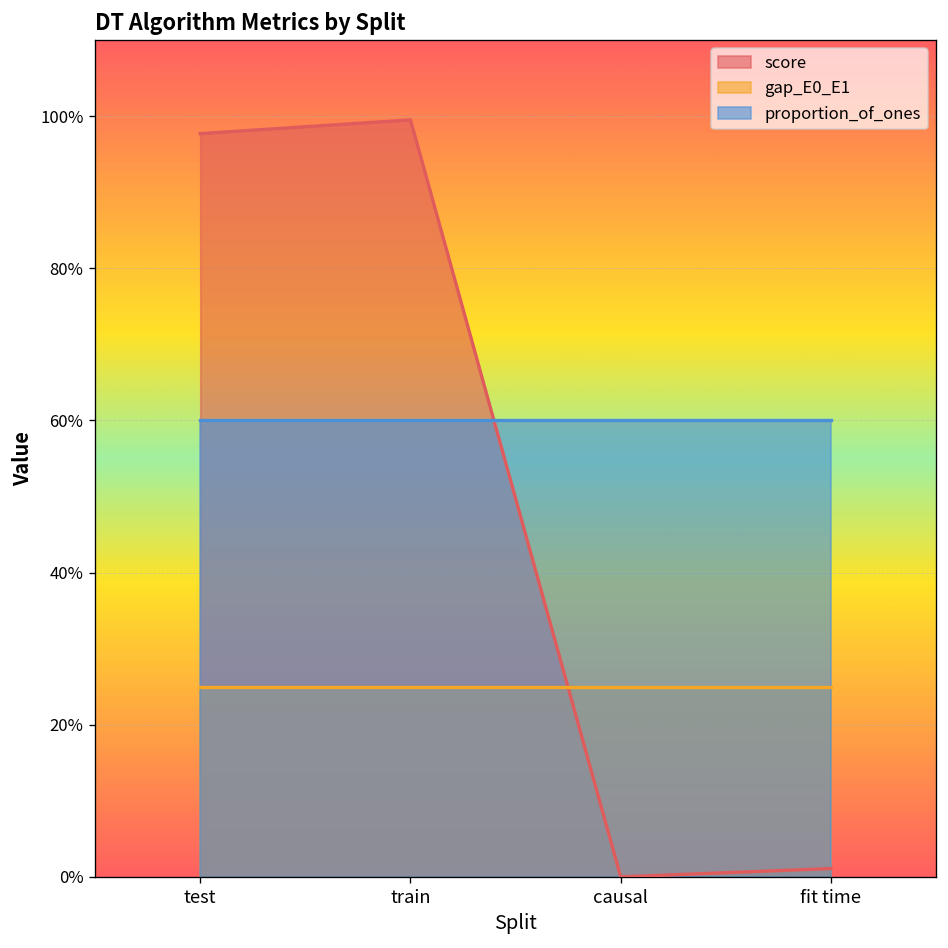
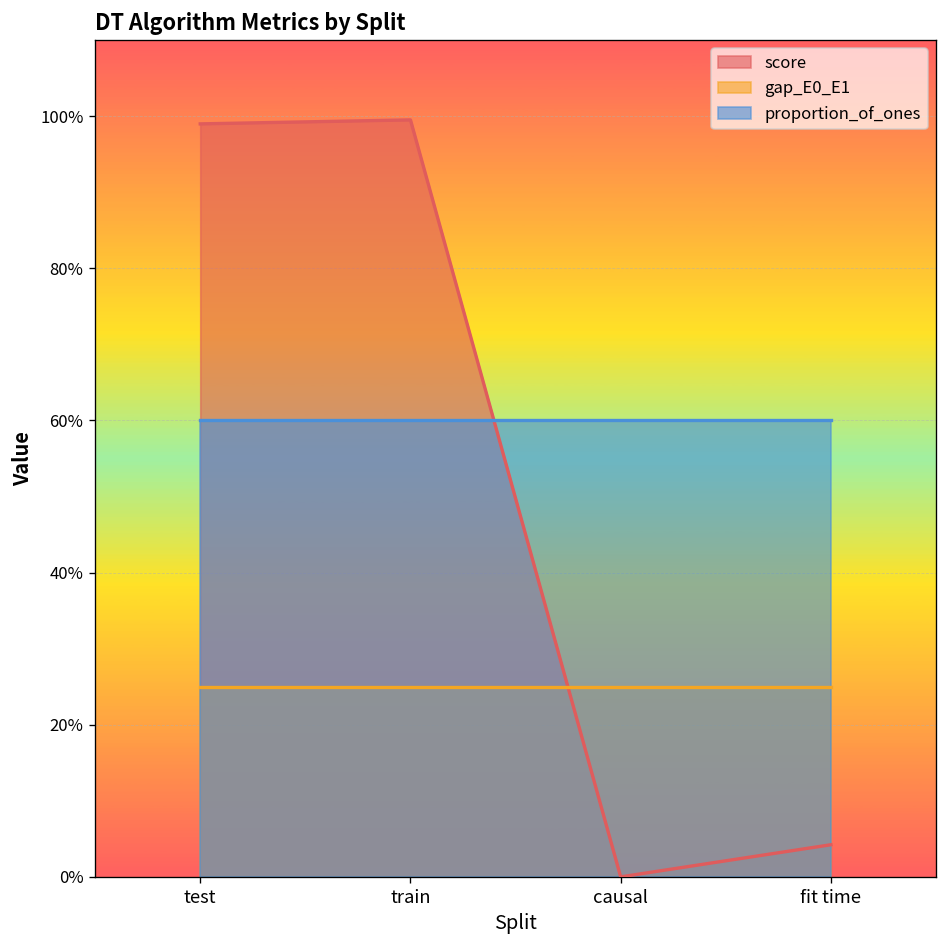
  {
    "score": {
-     "test": "98%",
+     "test": "99%",
      "train": "100%",
      "causal": "0%",
-     "fit time": "1%"
+     "fit time": "4%"
    },
    "gap_E0_E1": {
      "test": "25%",
      "train": "25%",
      "causal": "25%",
      "fit time": "25%"
    },
    "proportion_of_ones": {
      "test": "60%",
      "train": "60%",
      "causal": "60%",
      "fit time": "60%"
    }
  }
